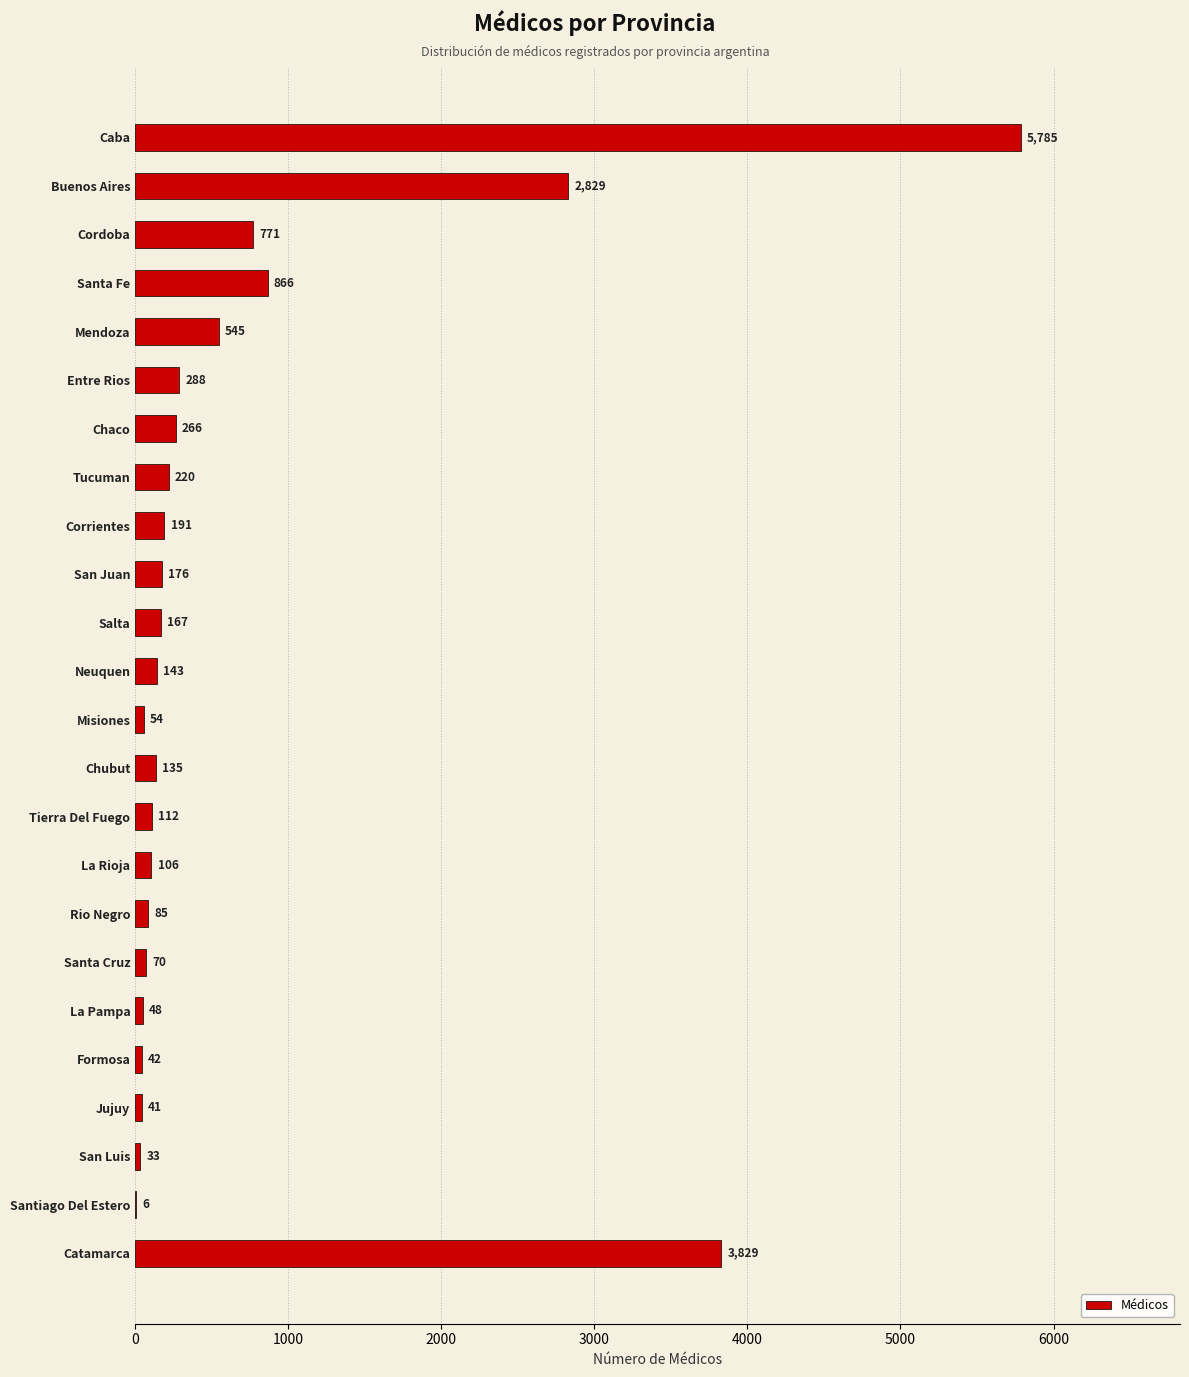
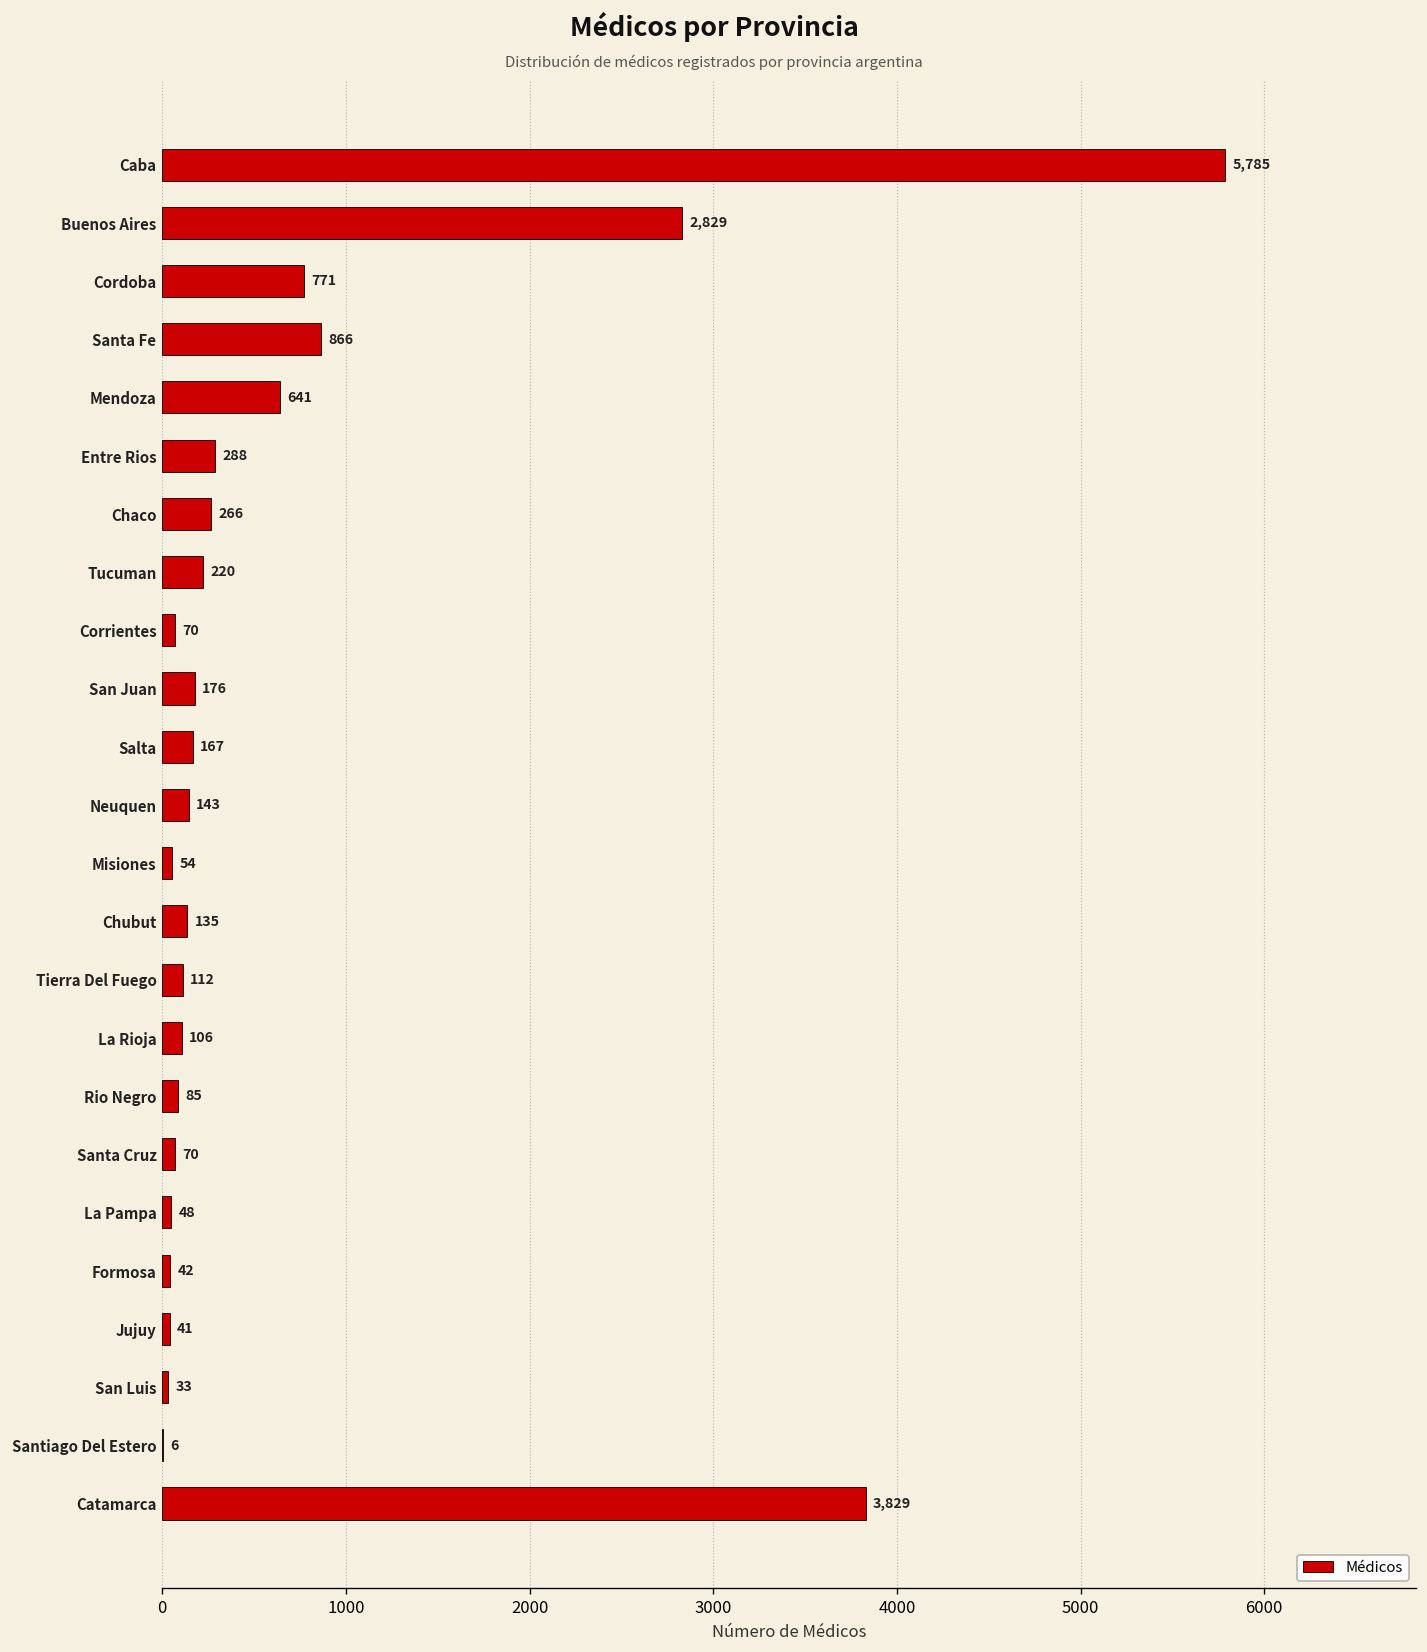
  {
    "Caba": "5,785",
    "Buenos Aires": "2,829",
    "Cordoba": "771",
    "Santa Fe": "866",
-   "Mendoza": "545",
+   "Mendoza": "641",
    "Entre Rios": "288",
    "Chaco": "266",
    "Tucuman": "220",
-   "Corrientes": "191",
+   "Corrientes": "70",
    "San Juan": "176",
    "Salta": "167",
    "Neuquen": "143",
    "Misiones": "54",
    "Chubut": "135",
    "Tierra Del Fuego": "112",
    "La Rioja": "106",
    "Rio Negro": "85",
    "Santa Cruz": "70",
    "La Pampa": "48",
    "Formosa": "42",
    "Jujuy": "41",
    "San Luis": "33",
    "Santiago Del Estero": "6",
    "Catamarca": "3,829"
  }
